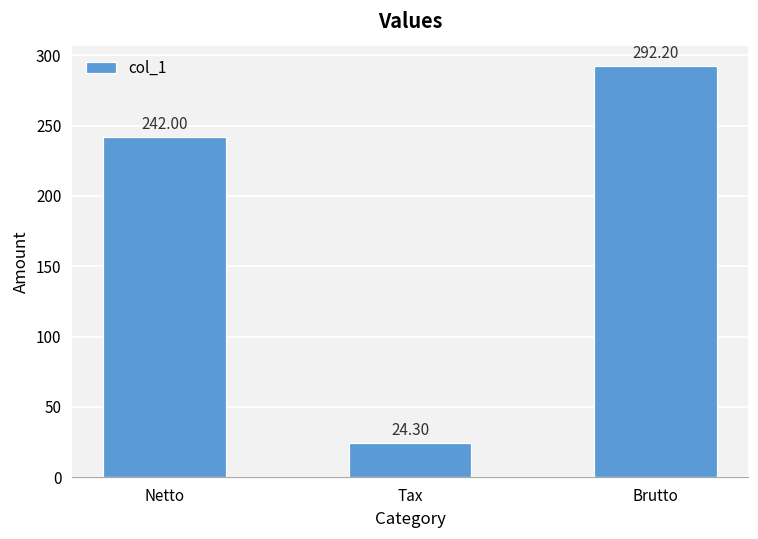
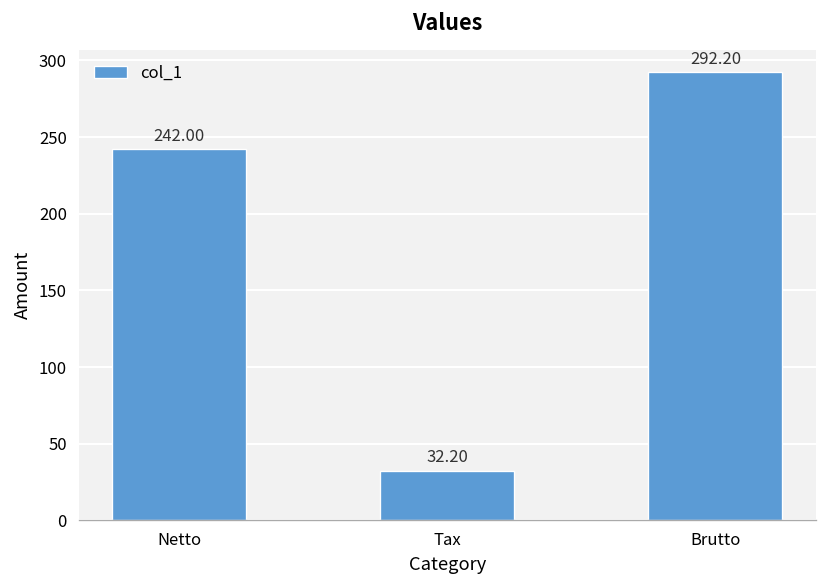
  {
    "Netto": 242.00,
-   "Tax": 24.30,
+   "Tax": 32.20,
    "Brutto": 292.20
  }
